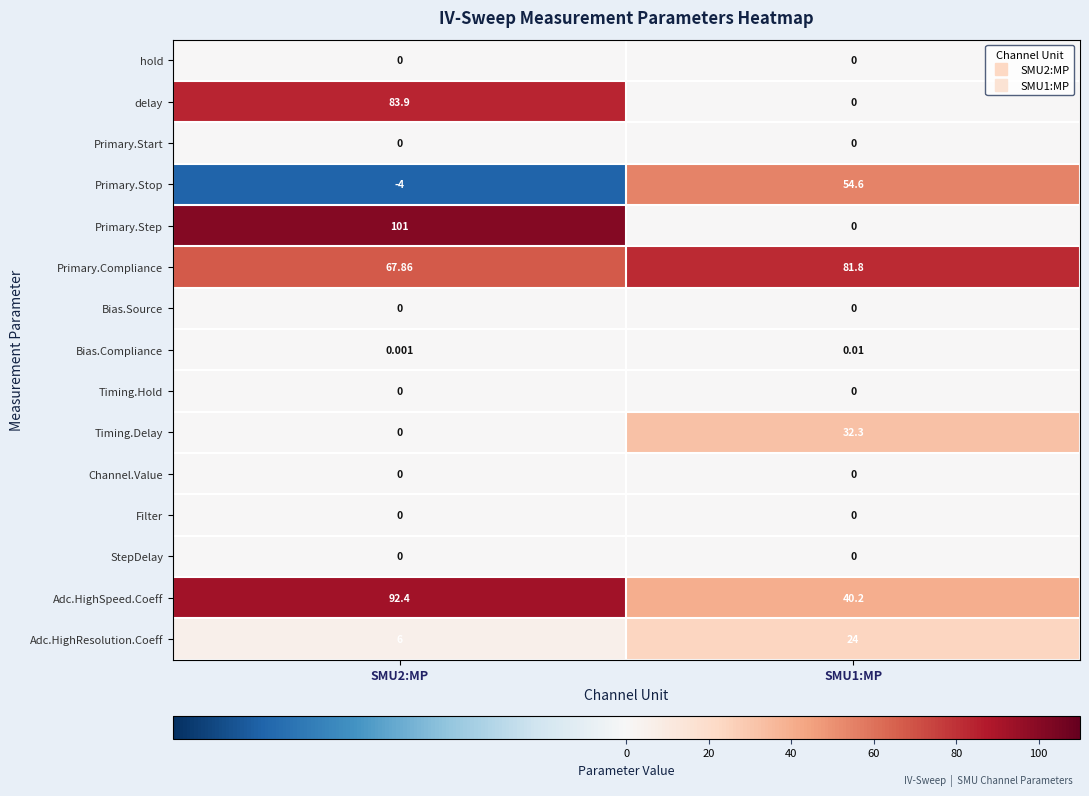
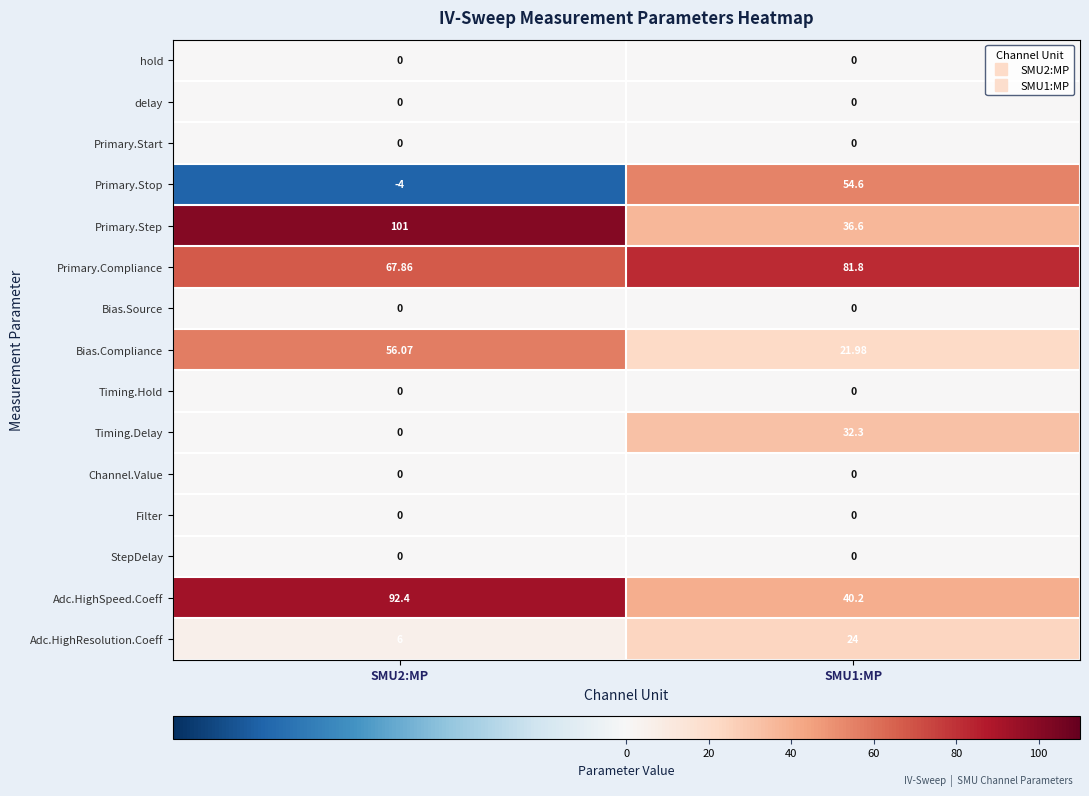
  {
    "hold": {
      "SMU2:MP": 0,
      "SMU1:MP": 0
    },
    "delay": {
-     "SMU2:MP": 83.9,
+     "SMU2:MP": 0,
      "SMU1:MP": 0
    },
    "Primary.Start": {
      "SMU2:MP": 0,
      "SMU1:MP": 0
    },
    "Primary.Stop": {
      "SMU2:MP": -4,
      "SMU1:MP": 54.6
    },
    "Primary.Step": {
      "SMU2:MP": 101,
-     "SMU1:MP": 0
+     "SMU1:MP": 36.6
    },
    "Primary.Compliance": {
      "SMU2:MP": 67.86,
      "SMU1:MP": 81.8
    },
    "Bias.Source": {
      "SMU2:MP": 0,
      "SMU1:MP": 0
    },
    "Bias.Compliance": {
-     "SMU2:MP": 0.001,
-     "SMU1:MP": 0.01
+     "SMU2:MP": 56.07,
+     "SMU1:MP": 21.98
    },
    "Timing.Hold": {
      "SMU2:MP": 0,
      "SMU1:MP": 0
    },
    "Timing.Delay": {
      "SMU2:MP": 0,
      "SMU1:MP": 32.3
    },
    "Channel.Value": {
      "SMU2:MP": 0,
      "SMU1:MP": 0
    },
    "Filter": {
      "SMU2:MP": 0,
      "SMU1:MP": 0
    },
    "StepDelay": {
      "SMU2:MP": 0,
      "SMU1:MP": 0
    },
    "Adc.HighSpeed.Coeff": {
      "SMU2:MP": 92.4,
      "SMU1:MP": 40.2
    },
    "Adc.HighResolution.Coeff": {
      "SMU1:MP": 24
    }
  }
